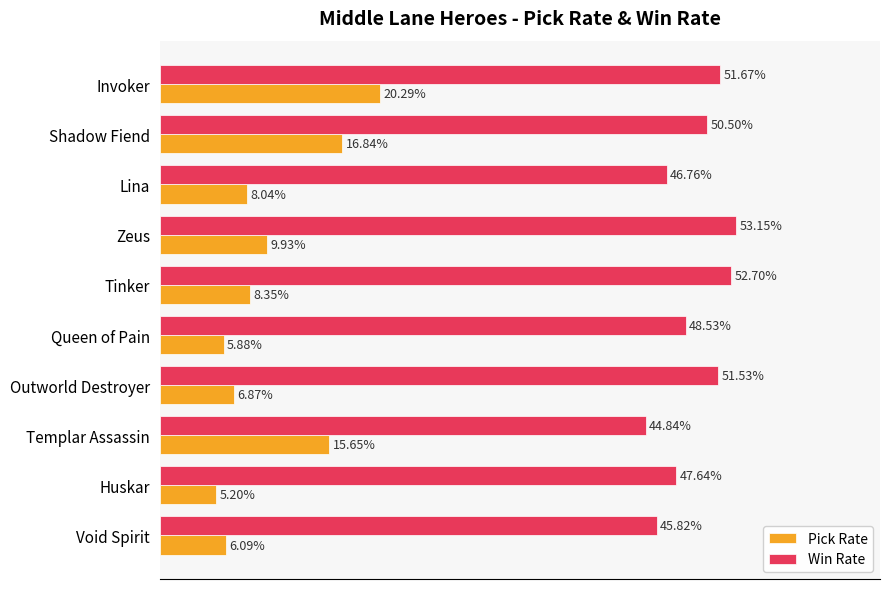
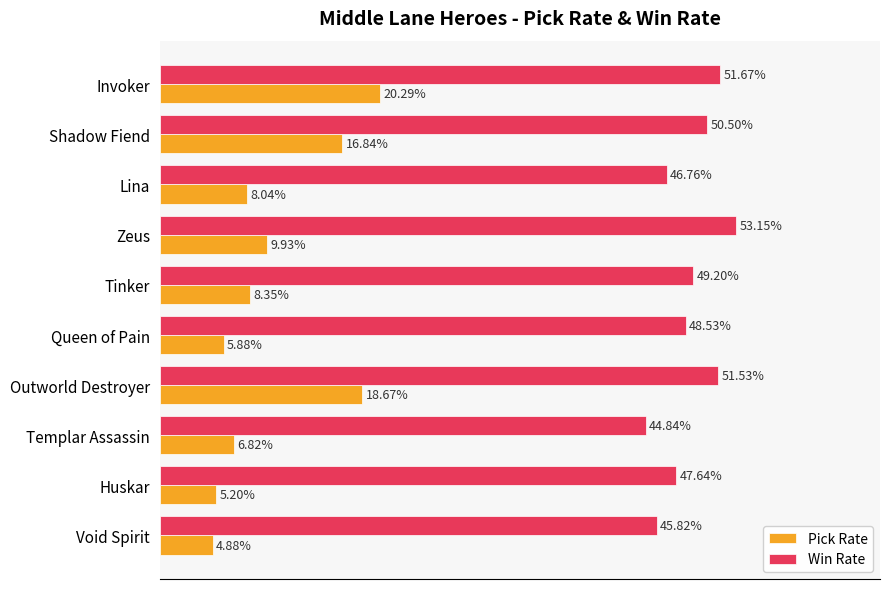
  {
    "Pick Rate": {
      "Invoker": "20.29%",
      "Shadow Fiend": "16.84%",
      "Lina": "8.04%",
      "Zeus": "9.93%",
      "Tinker": "8.35%",
      "Queen of Pain": "5.88%",
-     "Outworld Destroyer": "6.87%",
-     "Templar Assassin": "15.65%",
+     "Outworld Destroyer": "18.67%",
+     "Templar Assassin": "6.82%",
      "Huskar": "5.20%",
-     "Void Spirit": "6.09%"
+     "Void Spirit": "4.88%"
    },
    "Win Rate": {
      "Invoker": "51.67%",
      "Shadow Fiend": "50.50%",
      "Lina": "46.76%",
      "Zeus": "53.15%",
-     "Tinker": "52.70%",
+     "Tinker": "49.20%",
      "Queen of Pain": "48.53%",
      "Outworld Destroyer": "51.53%",
      "Templar Assassin": "44.84%",
      "Huskar": "47.64%",
      "Void Spirit": "45.82%"
    }
  }
